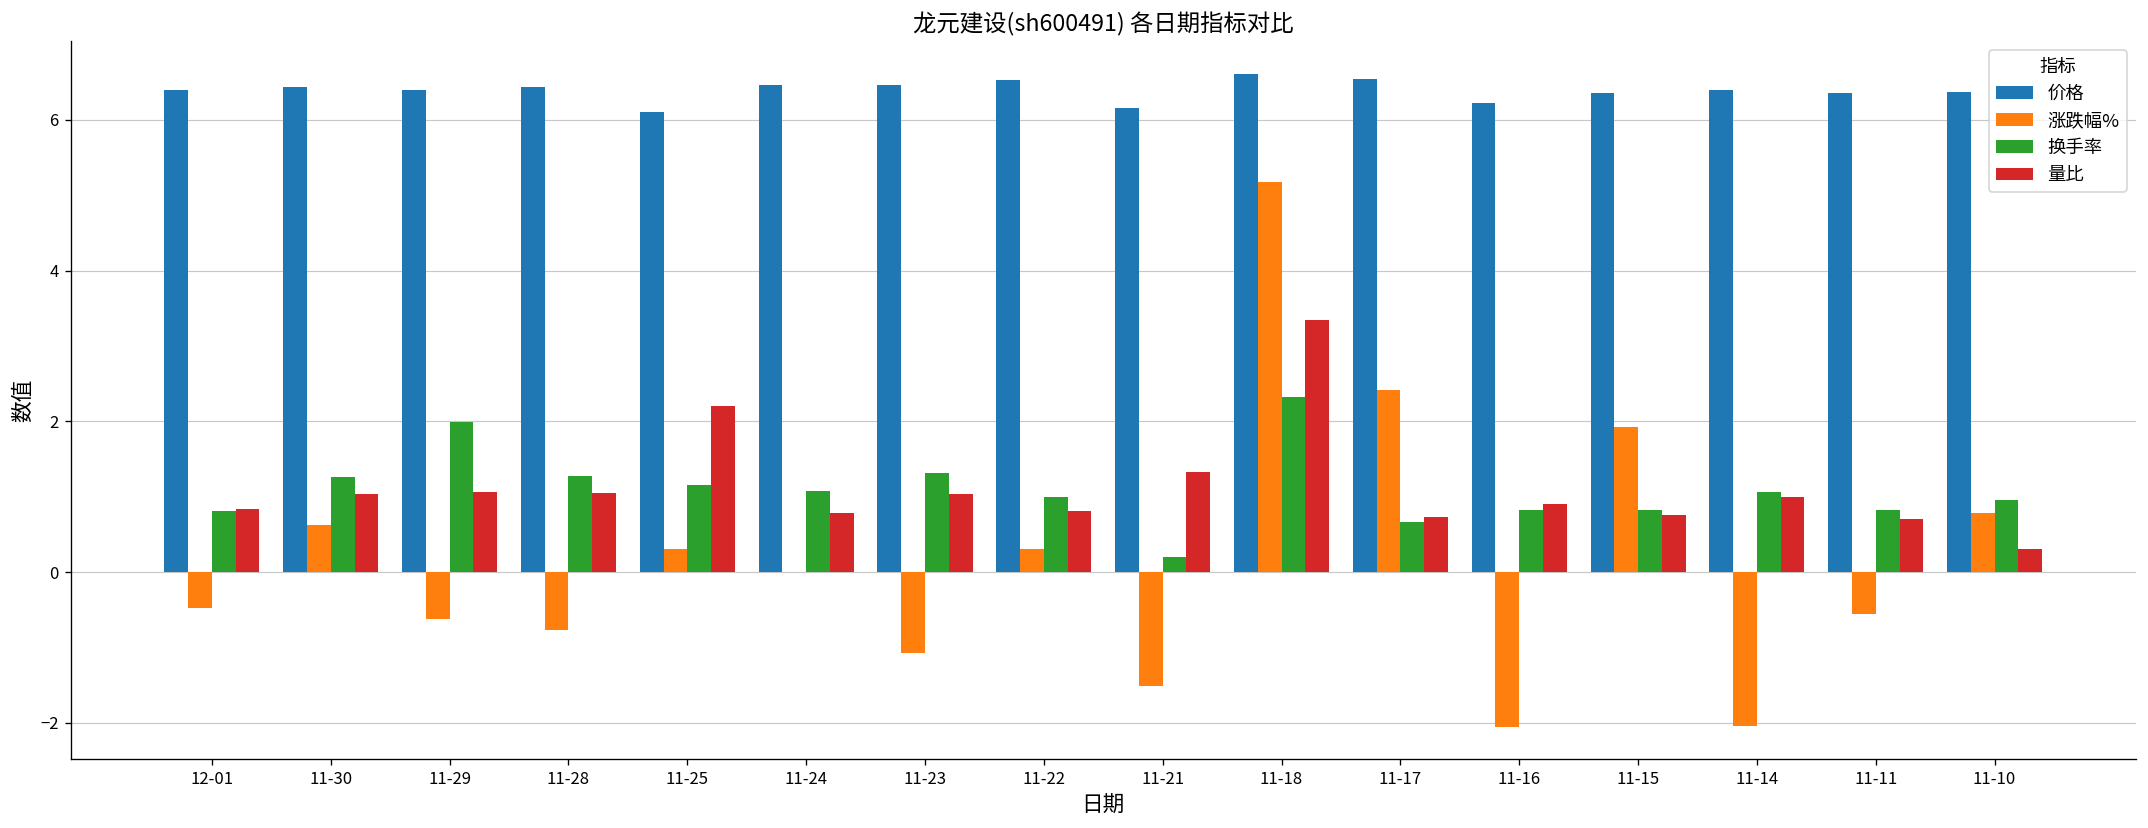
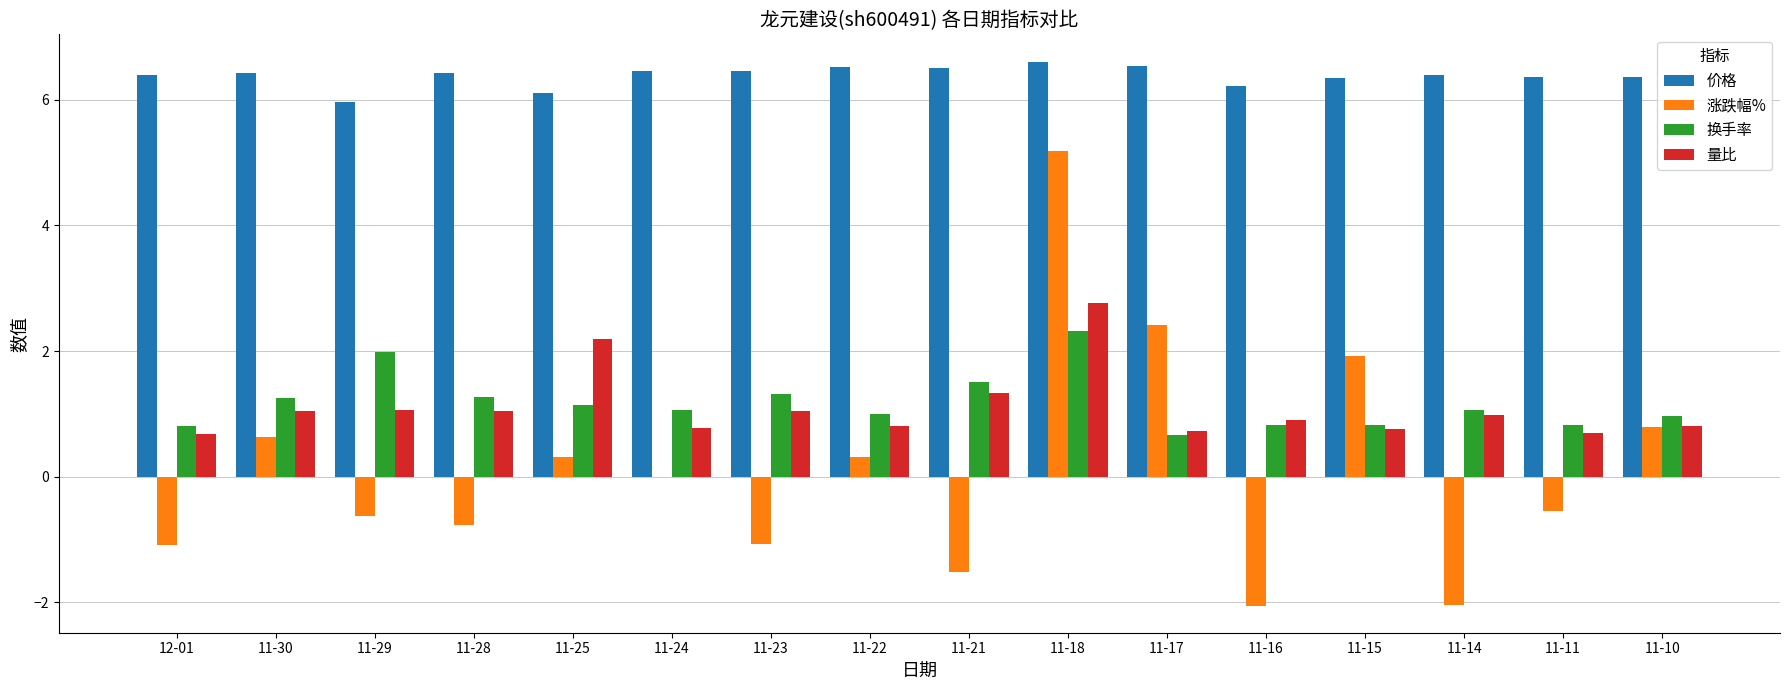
  {
    "价格": {
      "12-01": 6.4,
      "11-30": 6.4,
-     "11-29": 6.4,
+     "11-29": 6.0,
      "11-28": 6.4,
      "11-25": 6.1,
      "11-24": 6.5,
      "11-23": 6.5,
      "11-22": 6.5,
-     "11-21": 6.2,
+     "11-21": 6.5,
      "11-18": 6.6,
      "11-17": 6.5,
      "11-16": 6.2,
      "11-15": 6.4,
      "11-14": 6.4,
      "11-11": 6.4,
      "11-10": 6.4
    },
    "涨跌幅%": {
-     "12-01": -0.5,
+     "12-01": -1.1,
      "11-30": 0.6,
      "11-29": -0.6,
      "11-28": -0.8,
      "11-25": 0.3,
      "11-24": 0.0,
      "11-23": -1.1,
      "11-22": 0.3,
      "11-21": -1.5,
      "11-18": 5.2,
      "11-17": 2.4,
      "11-16": -2.1,
      "11-15": 1.9,
      "11-14": -2.0,
      "11-11": -0.6,
      "11-10": 0.8
    },
    "换手率": {
      "12-01": 0.8,
      "11-30": 1.3,
      "11-29": 2.0,
      "11-28": 1.3,
      "11-25": 1.2,
      "11-24": 1.1,
      "11-23": 1.3,
      "11-22": 1.0,
-     "11-21": 0.2,
+     "11-21": 1.5,
      "11-18": 2.3,
      "11-17": 0.7,
      "11-16": 0.8,
      "11-15": 0.8,
      "11-14": 1.1,
      "11-11": 0.8,
      "11-10": 1.0
    },
    "量比": {
-     "12-01": 0.8,
+     "12-01": 0.7,
      "11-30": 1.0,
      "11-29": 1.1,
      "11-28": 1.1,
      "11-25": 2.2,
      "11-24": 0.8,
      "11-23": 1.0,
      "11-22": 0.8,
      "11-21": 1.3,
-     "11-18": 3.4,
+     "11-18": 2.8,
      "11-17": 0.7,
      "11-16": 0.9,
      "11-15": 0.8,
      "11-14": 1.0,
      "11-11": 0.7,
-     "11-10": 0.3
+     "11-10": 0.8
    }
  }
